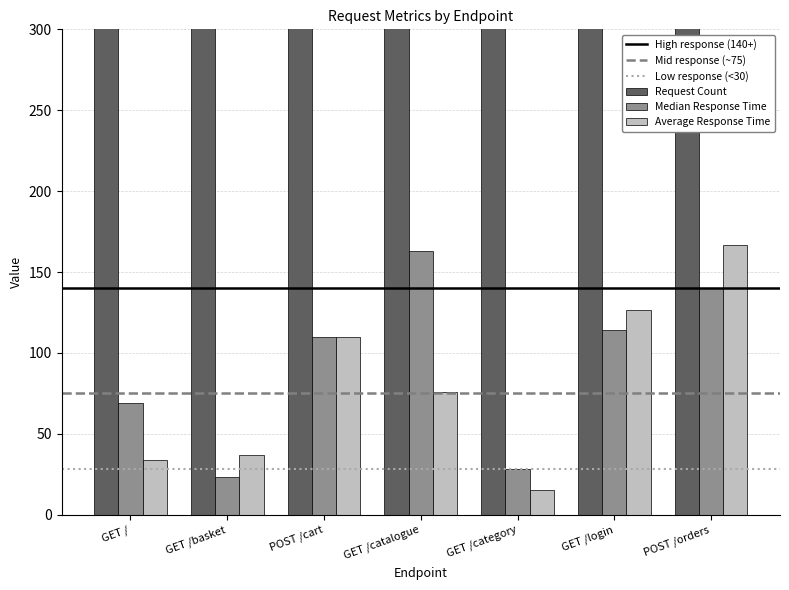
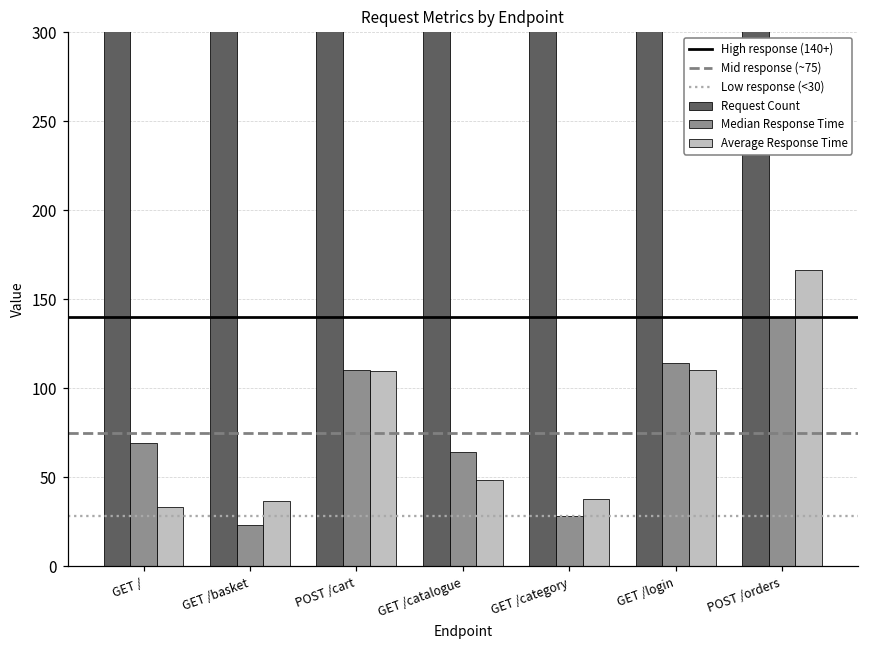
  {
    "Median Response Time": {
      "GET /": 69,
      "GET /basket": 23,
      "POST /cart": 110,
-     "GET /catalogue": 163,
+     "GET /catalogue": 64,
      "GET /category": 28,
      "GET /login": 114,
      "POST /orders": 140
    },
    "Average Response Time": {
      "GET /": 34,
      "GET /basket": 37,
      "POST /cart": 110,
-     "GET /catalogue": 76,
-     "GET /category": 15,
-     "GET /login": 127,
+     "GET /catalogue": 48,
+     "GET /category": 38,
+     "GET /login": 110,
      "POST /orders": 166
    }
  }
